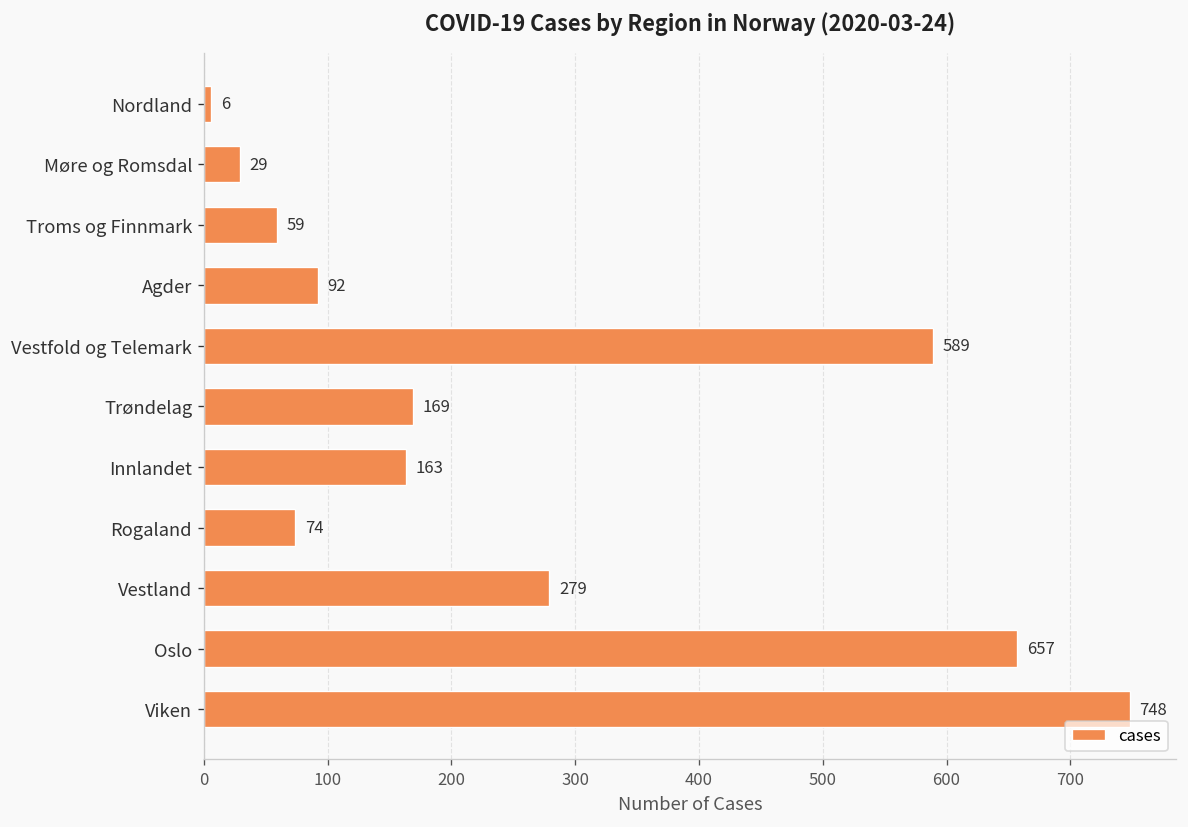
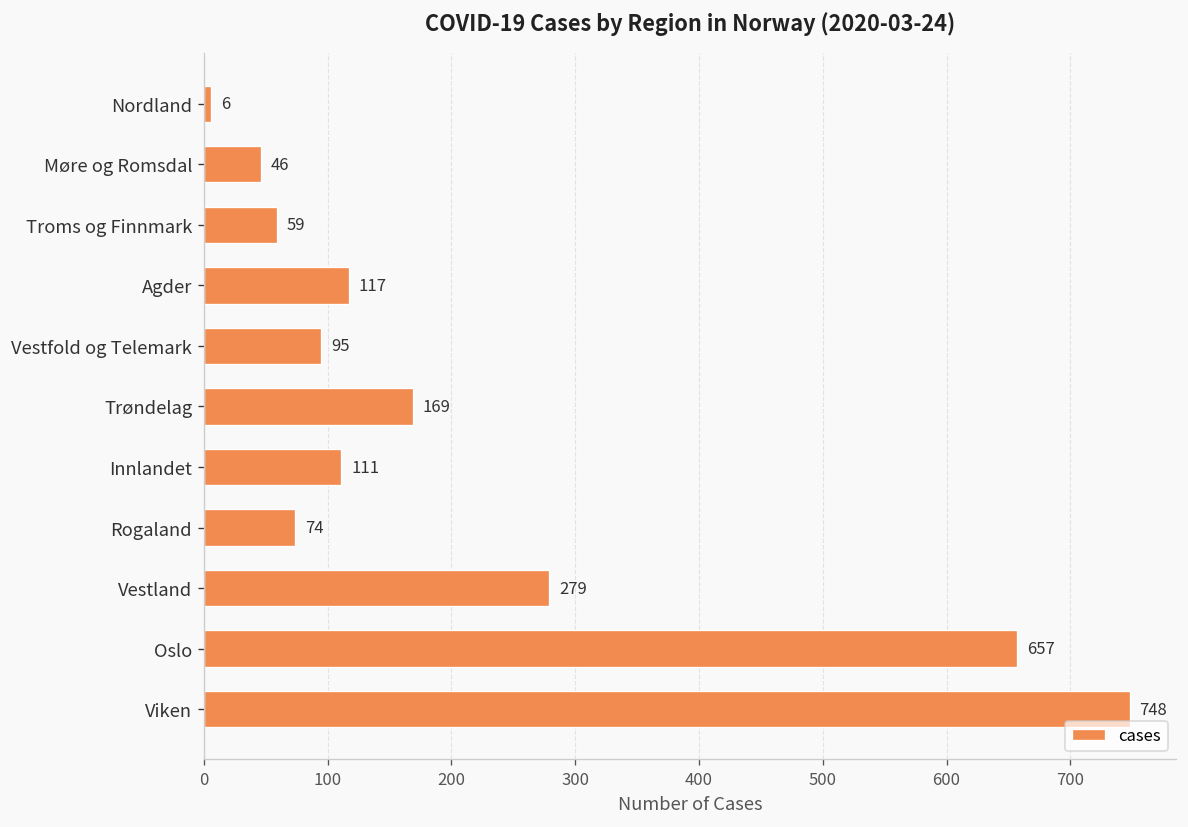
  {
    "Nordland": 6,
-   "Møre og Romsdal": 29,
+   "Møre og Romsdal": 46,
    "Troms og Finnmark": 59,
-   "Agder": 92,
-   "Vestfold og Telemark": 589,
+   "Agder": 117,
+   "Vestfold og Telemark": 95,
    "Trøndelag": 169,
-   "Innlandet": 163,
+   "Innlandet": 111,
    "Rogaland": 74,
    "Vestland": 279,
    "Oslo": 657,
    "Viken": 748
  }
